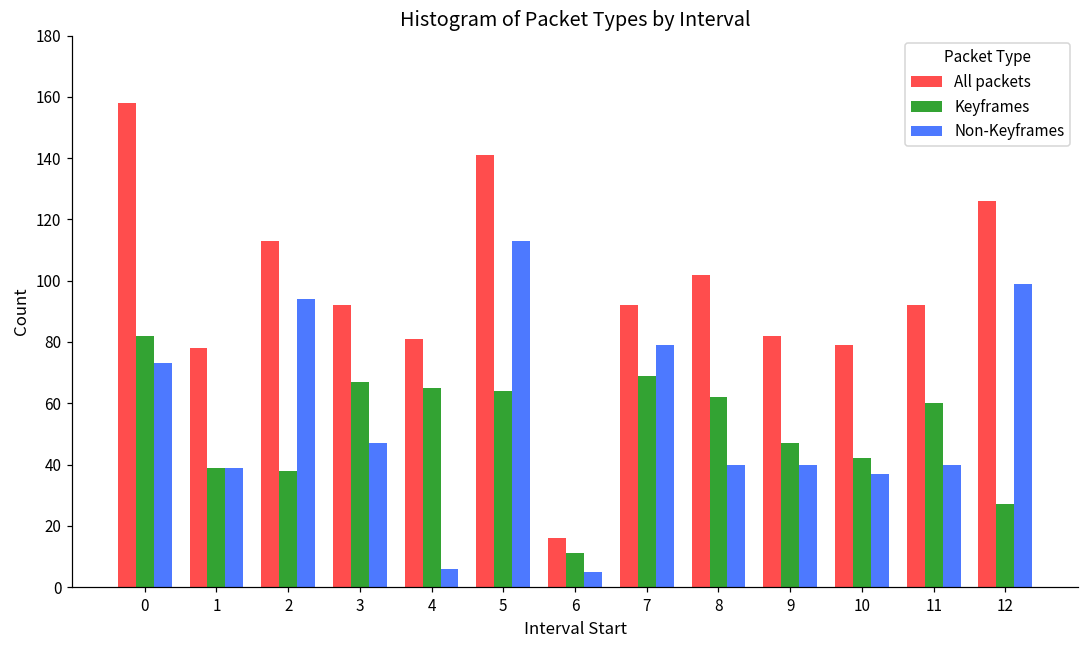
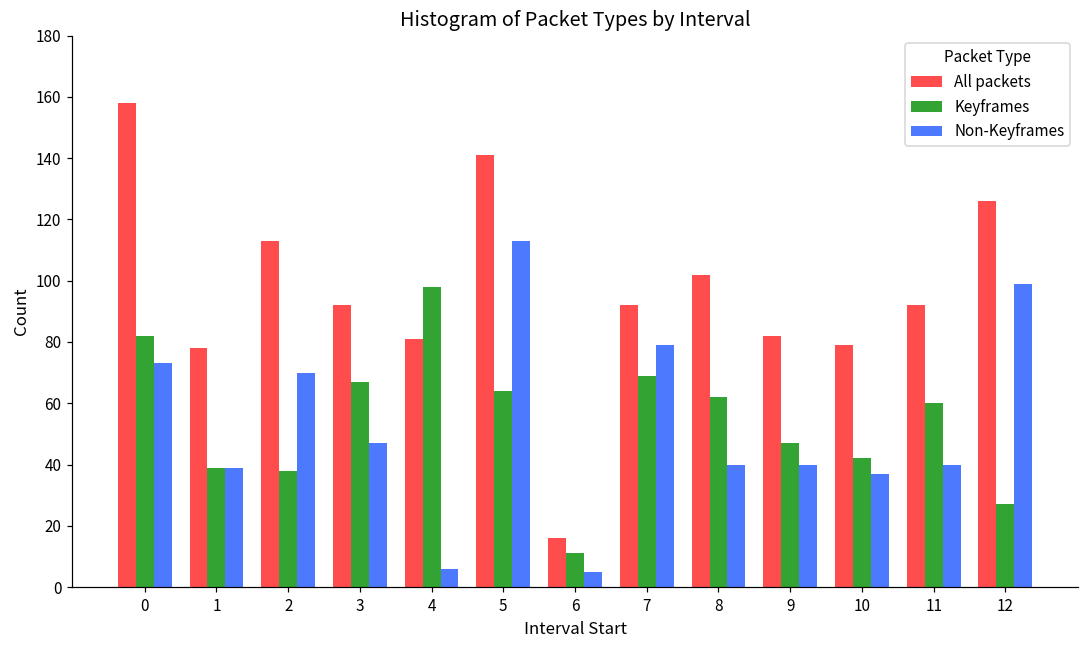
  {
    "All packets": {
      "0": 158,
      "1": 78,
      "2": 113,
      "3": 92,
      "4": 81,
      "5": 141,
      "6": 16,
      "7": 92,
      "8": 102,
      "9": 82,
      "10": 79,
      "11": 92,
      "12": 126
    },
    "Keyframes": {
      "0": 82,
      "1": 39,
      "2": 38,
      "3": 67,
-     "4": 65,
+     "4": 98,
      "5": 64,
      "6": 11,
      "7": 69,
      "8": 62,
      "9": 47,
      "10": 42,
      "11": 60,
      "12": 27
    },
    "Non-Keyframes": {
      "0": 73,
      "1": 39,
-     "2": 94,
+     "2": 70,
      "3": 47,
      "4": 6,
      "5": 113,
      "6": 5,
      "7": 79,
      "8": 40,
      "9": 40,
      "10": 37,
      "11": 40,
      "12": 99
    }
  }
